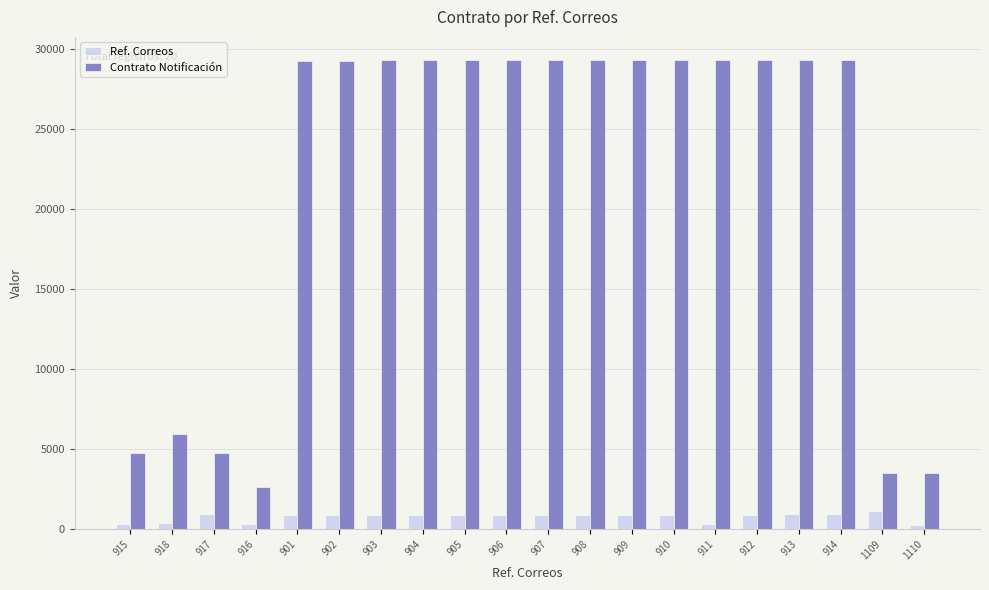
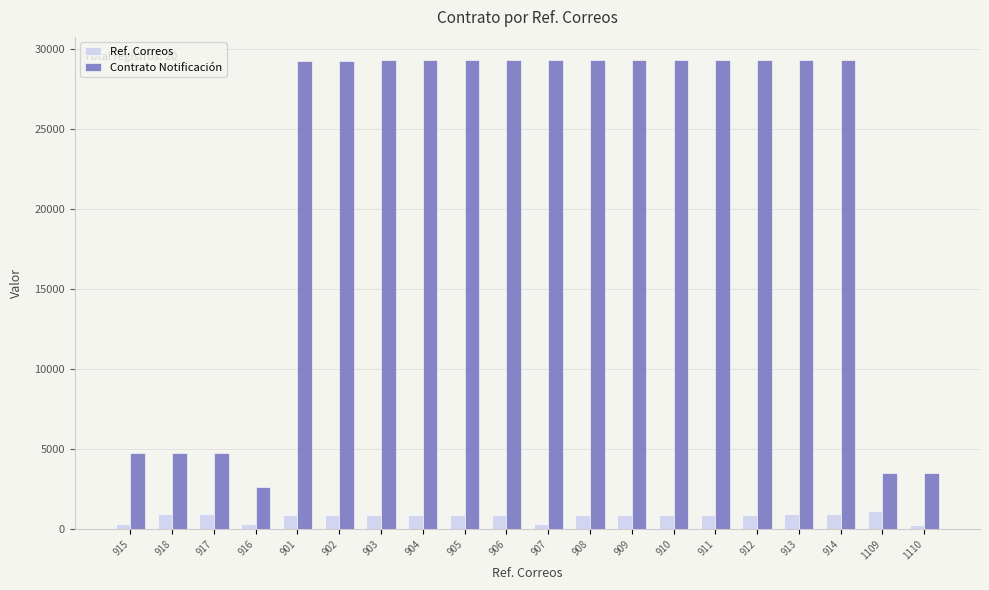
  {
    "Ref. Correos": {
      "915": 300,
-     "918": 400,
+     "918": 900,
      "917": 900,
      "916": 300,
      "901": 900,
      "902": 900,
      "903": 900,
      "904": 900,
      "905": 900,
      "906": 900,
-     "907": 900,
+     "907": 300,
      "908": 900,
      "909": 900,
      "910": 900,
-     "911": 300,
+     "911": 900,
      "912": 900,
      "913": 900,
      "914": 900,
      "1109": 1100,
      "1110": 300
    },
    "Contrato Notificación": {
      "915": 4700,
-     "918": 5900,
+     "918": 4700,
      "917": 4700,
      "916": 2600,
      "901": 29300,
      "902": 29300,
      "903": 29300,
      "904": 29300,
      "905": 29300,
      "906": 29300,
      "907": 29300,
      "908": 29300,
      "909": 29300,
      "910": 29300,
      "911": 29300,
      "912": 29300,
      "913": 29300,
      "914": 29300,
      "1109": 3500,
      "1110": 3500
    }
  }
